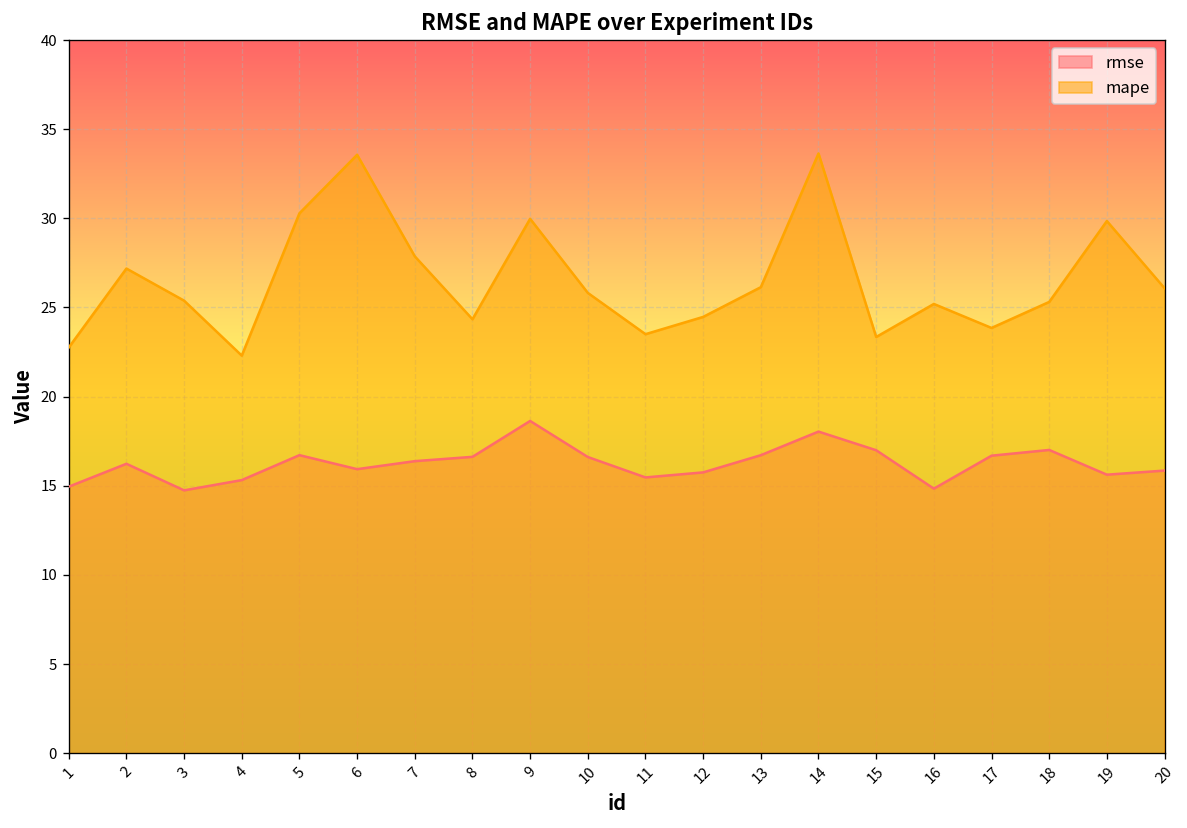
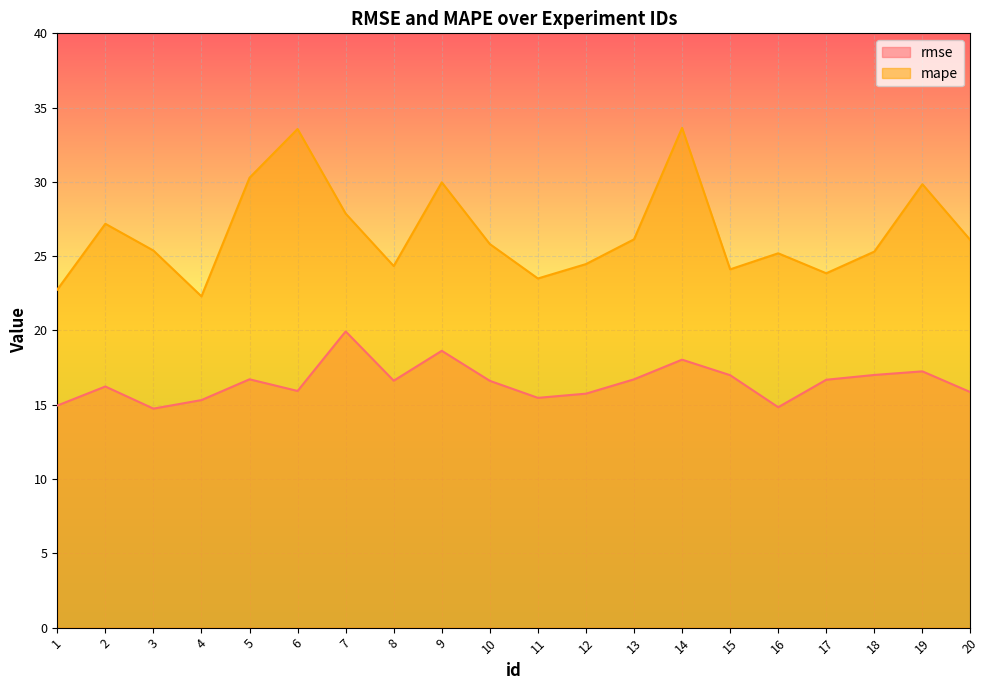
  {
    "rmse": {
      "1": 14.9,
      "2": 16.2,
      "3": 14.7,
      "4": 15.3,
      "5": 16.7,
      "6": 15.9,
-     "7": 16.4,
+     "7": 19.9,
      "8": 16.6,
      "9": 18.6,
      "10": 16.6,
      "11": 15.5,
      "12": 15.7,
      "13": 16.7,
      "14": 18.0,
      "15": 17.0,
      "16": 14.8,
      "17": 16.7,
      "18": 17.0,
-     "19": 15.6,
+     "19": 17.2,
      "20": 15.8
    },
    "mape": {
      "1": 22.8,
      "2": 27.2,
      "3": 25.4,
      "4": 22.3,
      "5": 30.3,
      "6": 33.6,
      "7": 27.9,
      "8": 24.3,
      "9": 30.0,
      "10": 25.8,
      "11": 23.5,
      "12": 24.5,
      "13": 26.1,
      "14": 33.6,
-     "15": 23.3,
+     "15": 24.1,
      "16": 25.2,
      "17": 23.8,
      "18": 25.3,
      "19": 29.8,
      "20": 26.1
    }
  }
